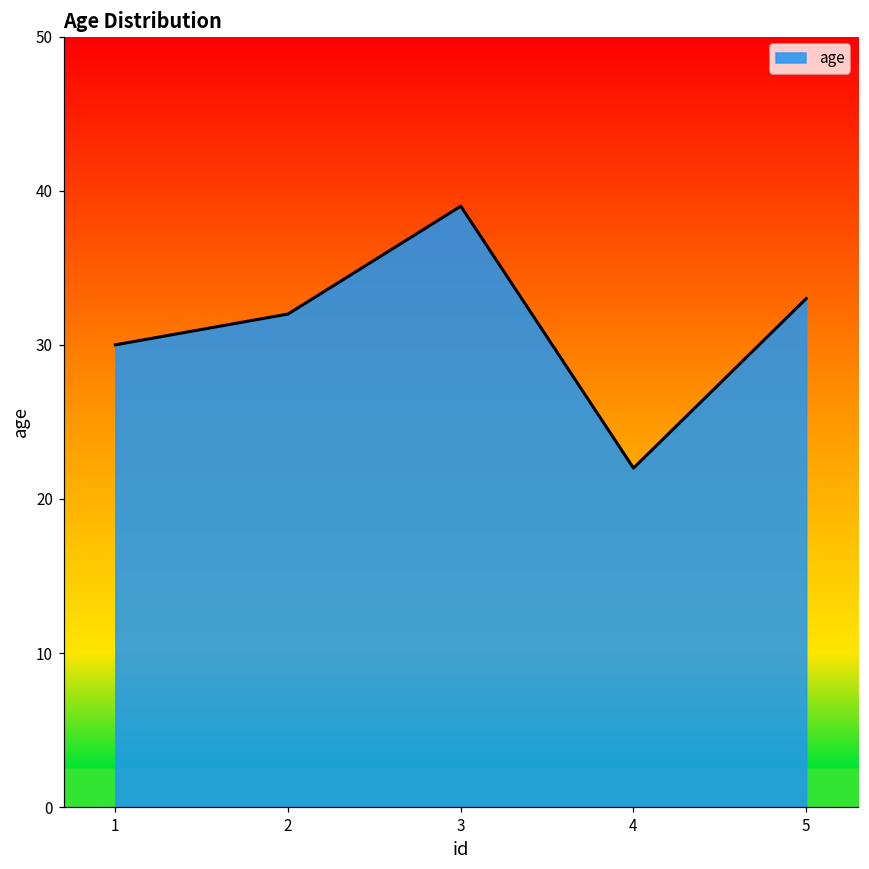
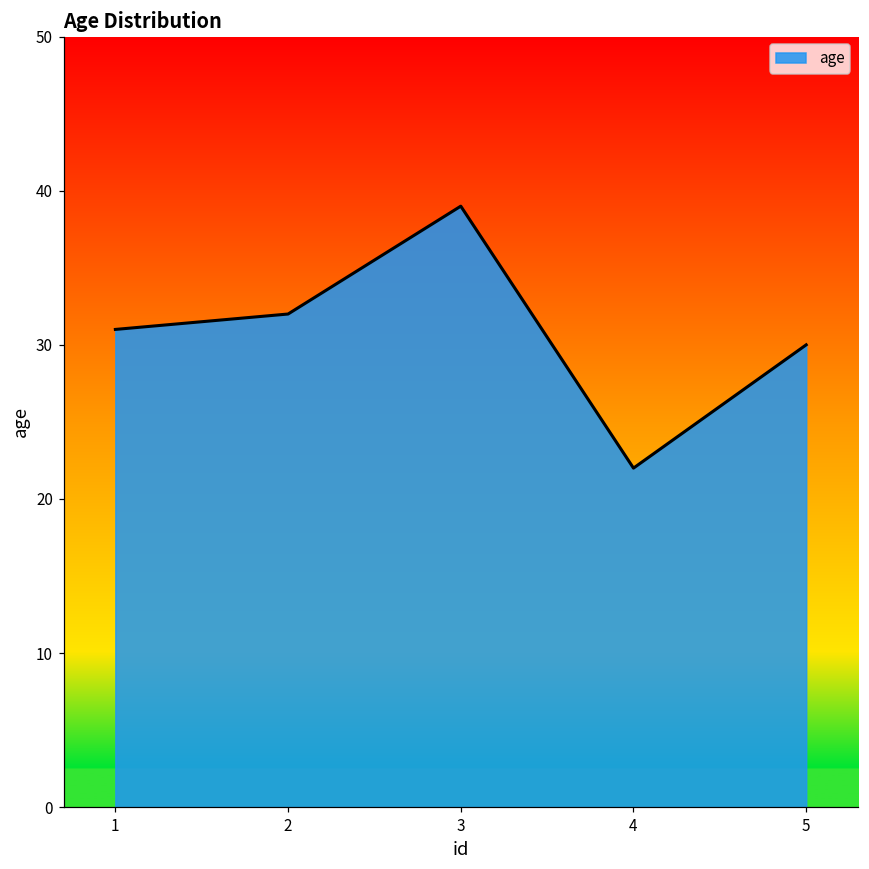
  {
-   "1": 30,
+   "1": 31,
    "2": 32,
    "3": 39,
    "4": 22,
-   "5": 33
+   "5": 30
  }
